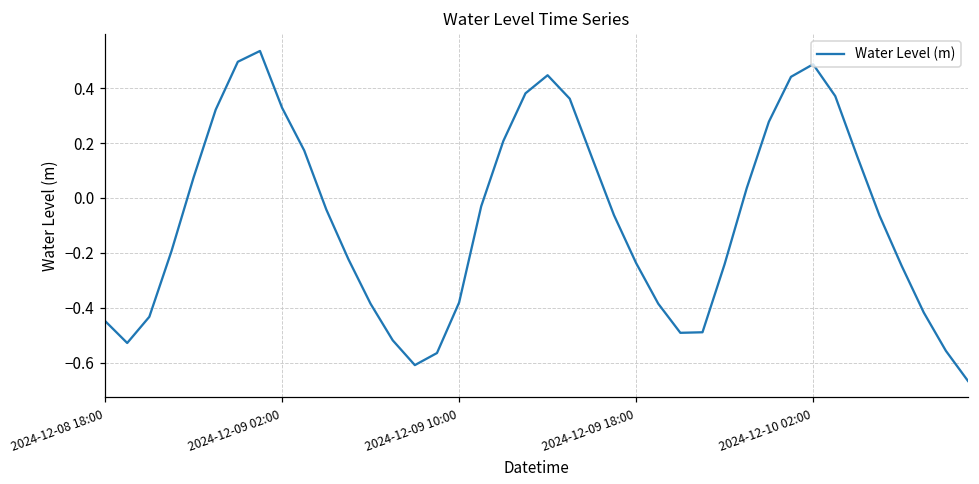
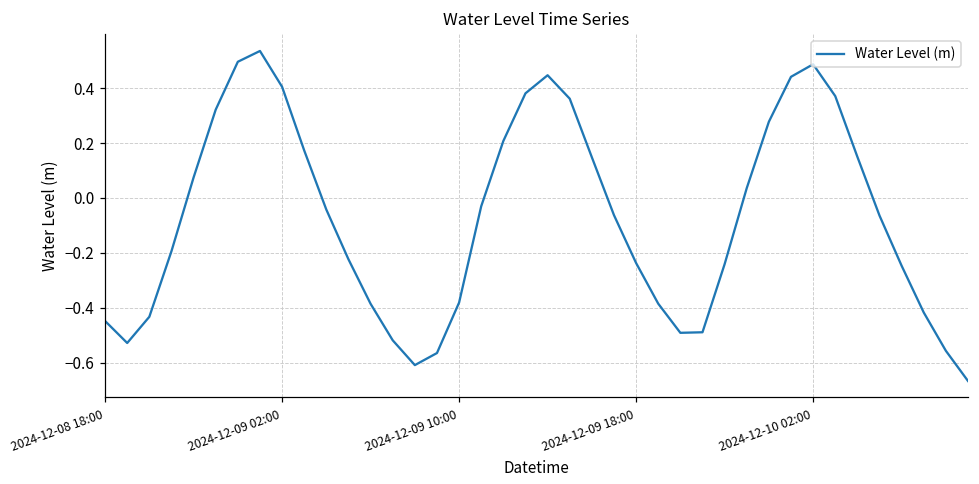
  {
    "2024-12-08 18:00": -0.45,
-   "2024-12-09 02:00": 0.33,
+   "2024-12-09 02:00": 0.40,
    "2024-12-09 10:00": -0.38,
    "2024-12-09 18:00": -0.24
  }
